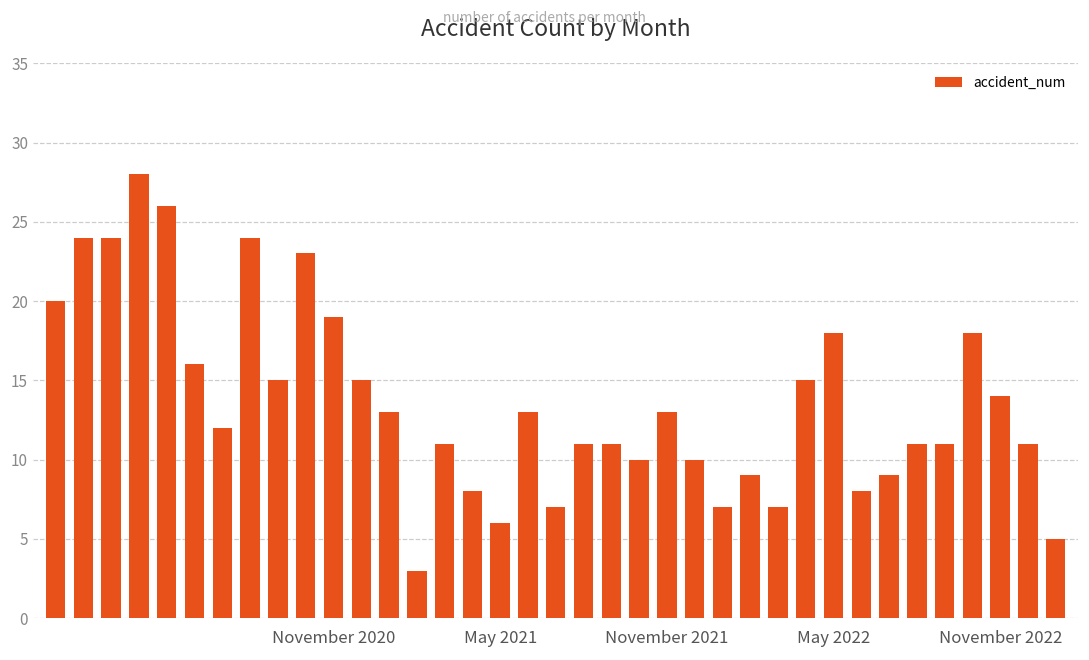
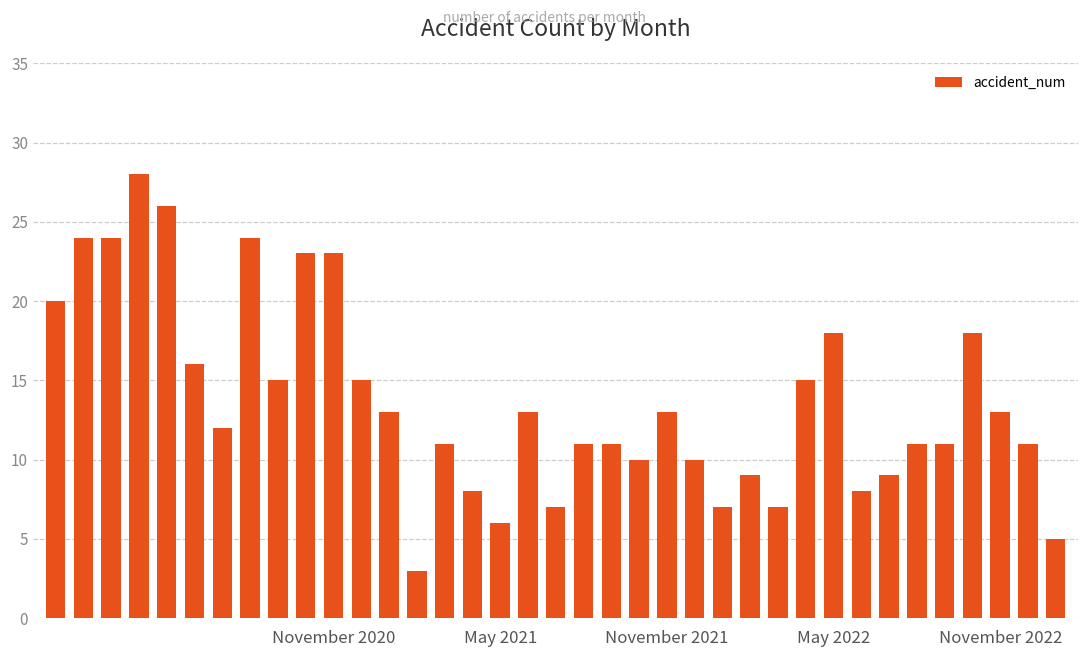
  {
-   "November 2020": 19,
+   "November 2020": 23,
    "May 2021": 6,
    "November 2021": 13,
    "May 2022": 18,
-   "November 2022": 14
+   "November 2022": 13
  }
